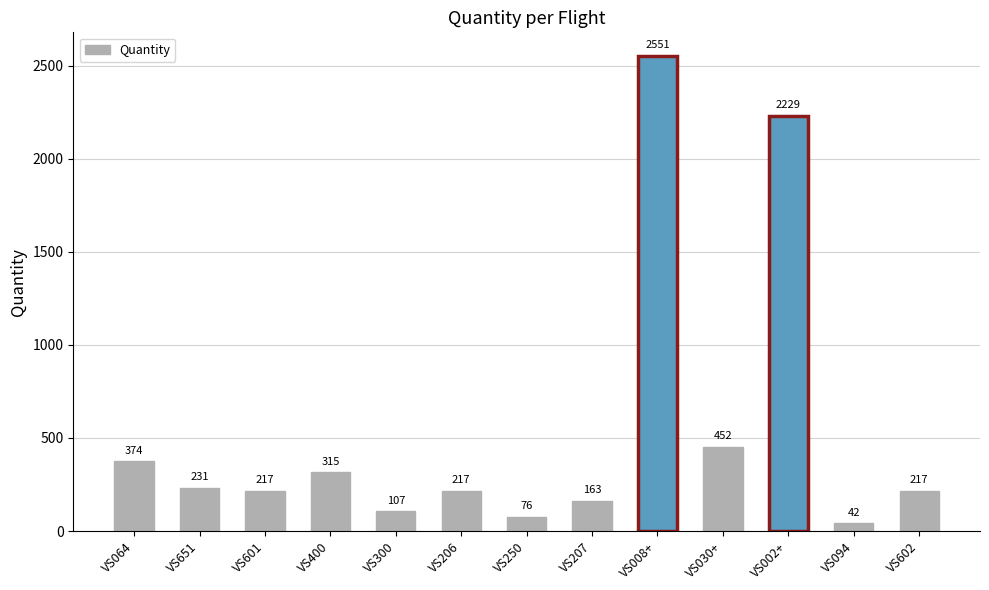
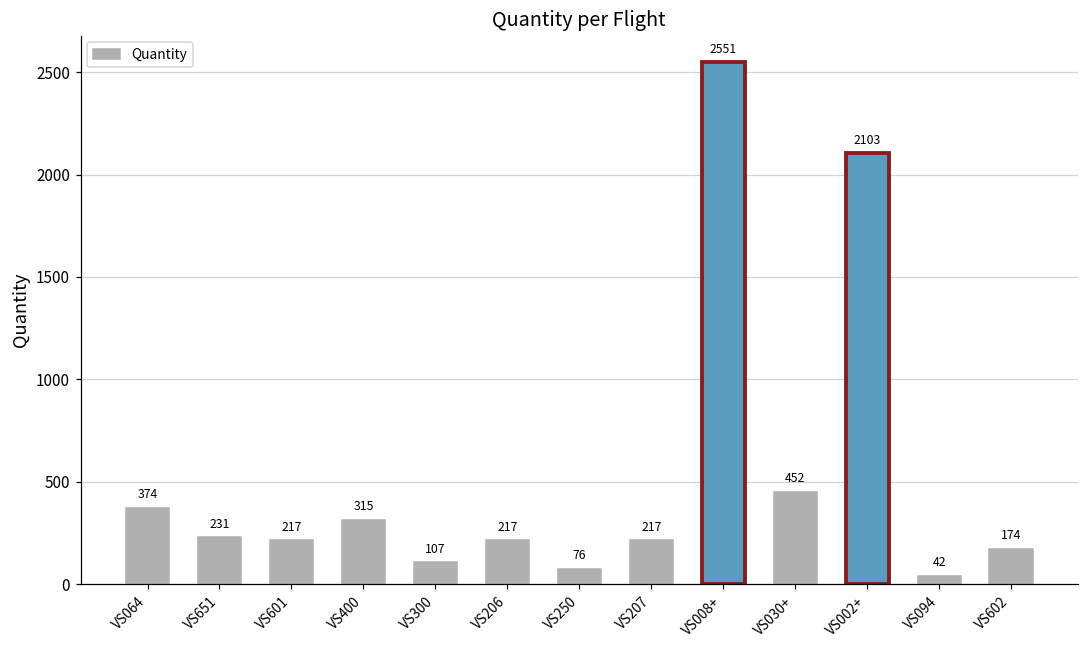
  {
    "VS064": 374,
    "VS651": 231,
    "VS601": 217,
    "VS400": 315,
    "VS300": 107,
    "VS206": 217,
    "VS250": 76,
-   "VS207": 163,
+   "VS207": 217,
    "VS008+": 2551,
    "VS030+": 452,
-   "VS002+": 2229,
+   "VS002+": 2103,
    "VS094": 42,
-   "VS602": 217
+   "VS602": 174
  }
